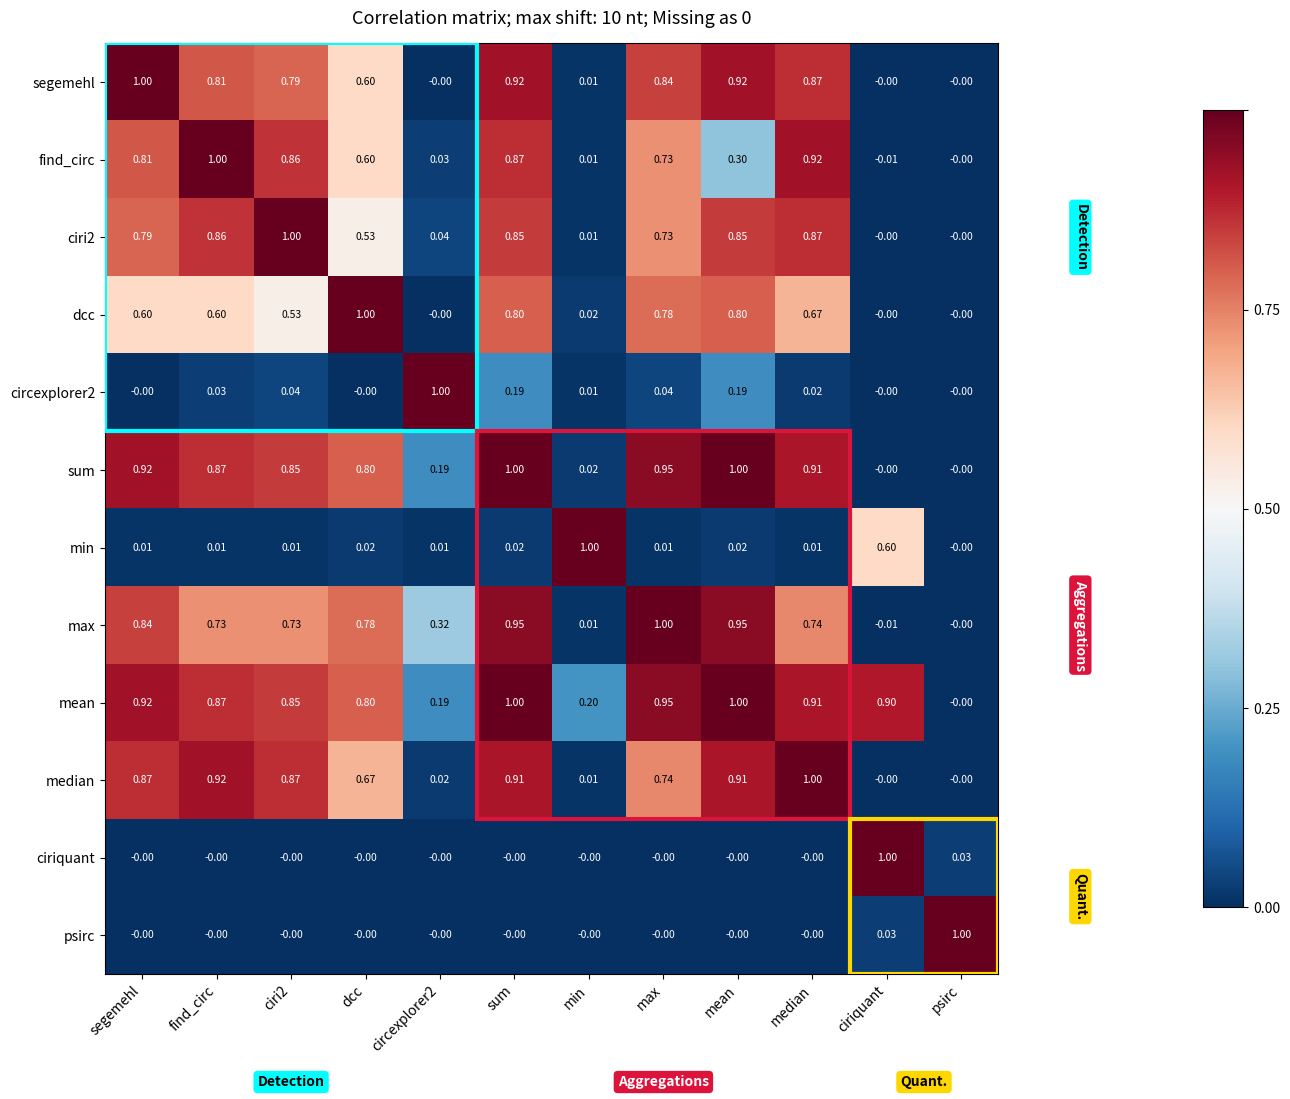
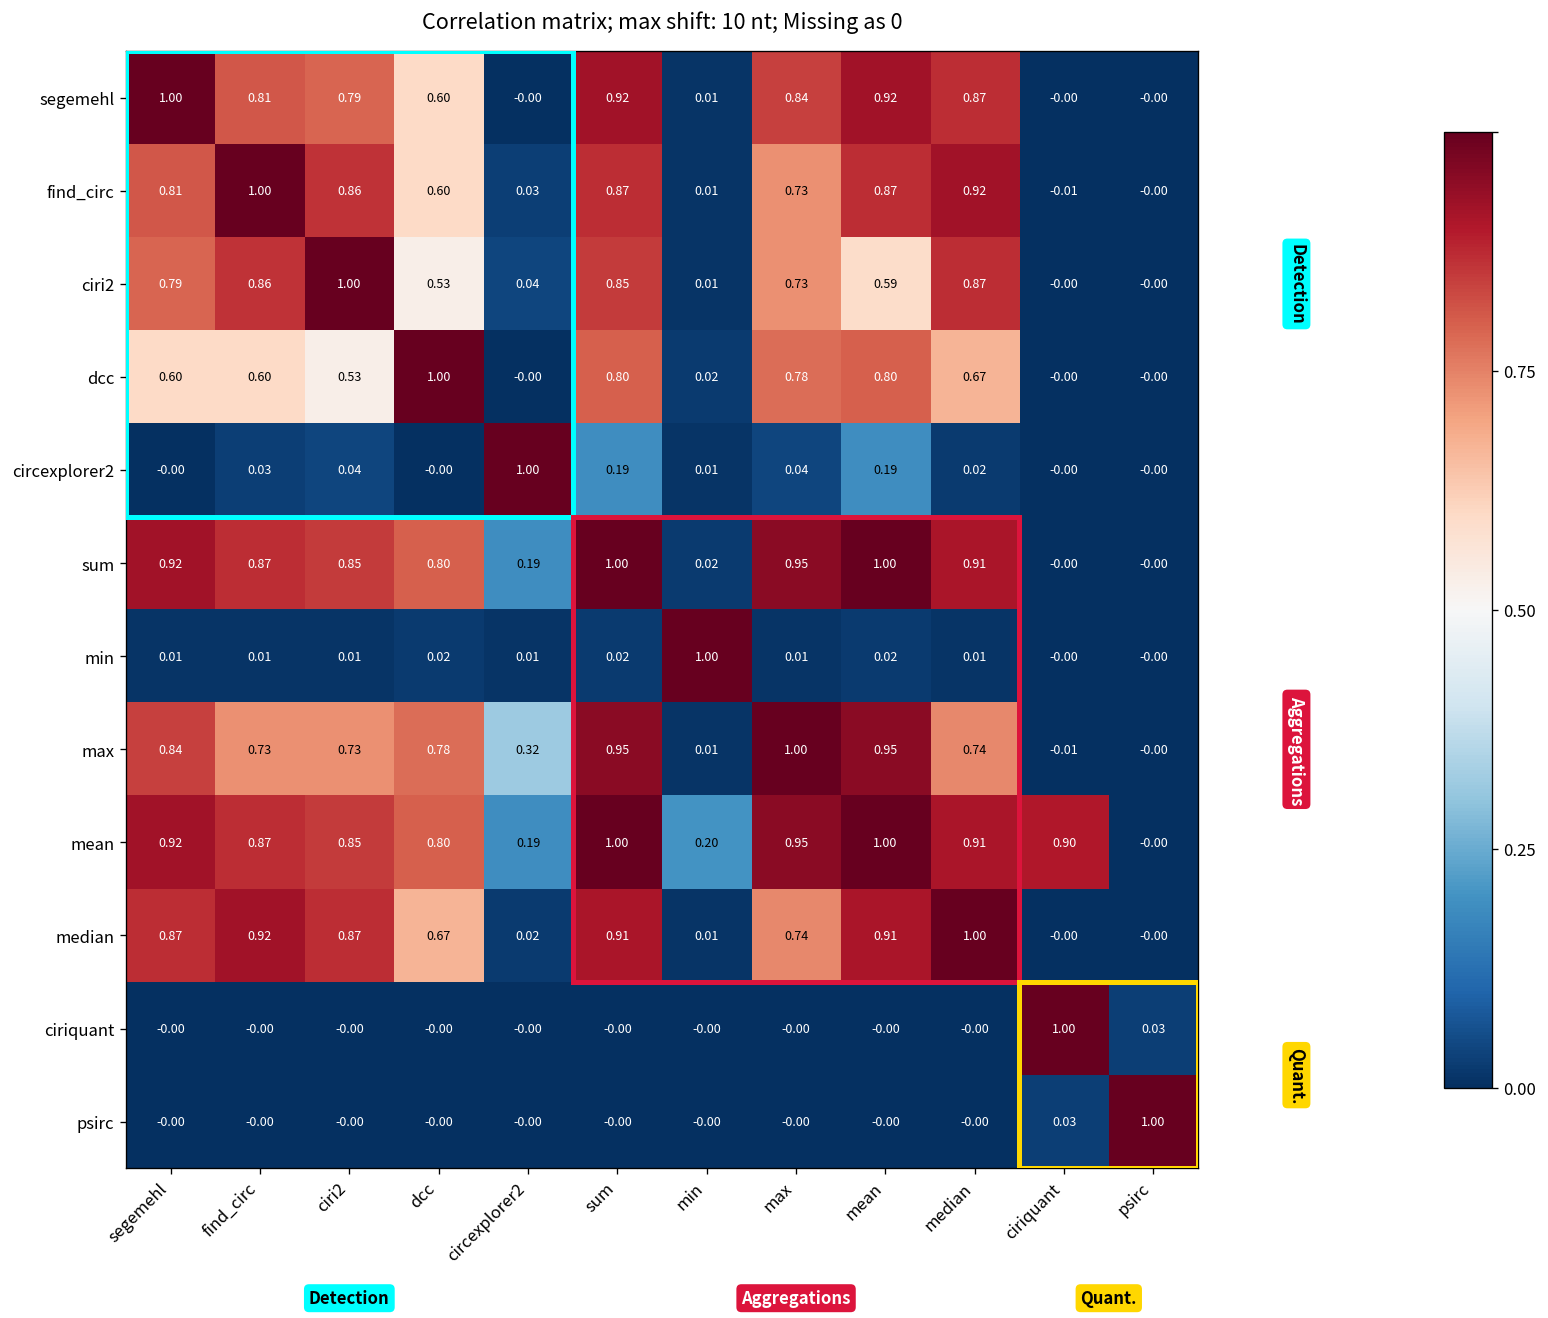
  {
    "segemehl": {
      "segemehl": 1.00,
      "find_circ": 0.81,
      "ciri2": 0.79,
      "dcc": 0.60,
      "circexplorer2": -0.00,
      "sum": 0.92,
      "min": 0.01,
      "max": 0.84,
      "mean": 0.92,
      "median": 0.87,
      "ciriquant": -0.00,
      "psirc": -0.00
    },
    "find_circ": {
      "segemehl": 0.81,
      "find_circ": 1.00,
      "ciri2": 0.86,
      "dcc": 0.60,
      "circexplorer2": 0.03,
      "sum": 0.87,
      "min": 0.01,
      "max": 0.73,
-     "mean": 0.30,
+     "mean": 0.87,
      "median": 0.92,
      "ciriquant": -0.01,
      "psirc": -0.00
    },
    "ciri2": {
      "segemehl": 0.79,
      "find_circ": 0.86,
      "ciri2": 1.00,
      "dcc": 0.53,
      "circexplorer2": 0.04,
      "sum": 0.85,
      "min": 0.01,
      "max": 0.73,
-     "mean": 0.85,
+     "mean": 0.59,
      "median": 0.87,
      "ciriquant": -0.00,
      "psirc": -0.00
    },
    "dcc": {
      "segemehl": 0.60,
      "find_circ": 0.60,
      "ciri2": 0.53,
      "dcc": 1.00,
      "circexplorer2": -0.00,
      "sum": 0.80,
      "min": 0.02,
      "max": 0.78,
      "mean": 0.80,
      "median": 0.67,
      "ciriquant": -0.00,
      "psirc": -0.00
    },
    "circexplorer2": {
      "segemehl": -0.00,
      "find_circ": 0.03,
      "ciri2": 0.04,
      "dcc": -0.00,
      "circexplorer2": 1.00,
      "sum": 0.19,
      "min": 0.01,
      "max": 0.04,
      "mean": 0.19,
      "median": 0.02,
      "ciriquant": -0.00,
      "psirc": -0.00
    },
    "sum": {
      "segemehl": 0.92,
      "find_circ": 0.87,
      "ciri2": 0.85,
      "dcc": 0.80,
      "circexplorer2": 0.19,
      "sum": 1.00,
      "min": 0.02,
      "max": 0.95,
      "mean": 1.00,
      "median": 0.91,
      "ciriquant": -0.00,
      "psirc": -0.00
    },
    "min": {
      "segemehl": 0.01,
      "find_circ": 0.01,
      "ciri2": 0.01,
      "dcc": 0.02,
      "circexplorer2": 0.01,
      "sum": 0.02,
      "min": 1.00,
      "max": 0.01,
      "mean": 0.02,
      "median": 0.01,
-     "ciriquant": 0.60,
+     "ciriquant": -0.00,
      "psirc": -0.00
    },
    "max": {
      "segemehl": 0.84,
      "find_circ": 0.73,
      "ciri2": 0.73,
      "dcc": 0.78,
      "circexplorer2": 0.32,
      "sum": 0.95,
      "min": 0.01,
      "max": 1.00,
      "mean": 0.95,
      "median": 0.74,
      "ciriquant": -0.01,
      "psirc": -0.00
    },
    "mean": {
      "segemehl": 0.92,
      "find_circ": 0.87,
      "ciri2": 0.85,
      "dcc": 0.80,
      "circexplorer2": 0.19,
      "sum": 1.00,
      "min": 0.20,
      "max": 0.95,
      "mean": 1.00,
      "median": 0.91,
      "ciriquant": 0.90,
      "psirc": -0.00
    },
    "median": {
      "segemehl": 0.87,
      "find_circ": 0.92,
      "ciri2": 0.87,
      "dcc": 0.67,
      "circexplorer2": 0.02,
      "sum": 0.91,
      "min": 0.01,
      "max": 0.74,
      "mean": 0.91,
      "median": 1.00,
      "ciriquant": -0.00,
      "psirc": -0.00
    },
    "ciriquant": {
      "segemehl": -0.00,
      "find_circ": -0.00,
      "ciri2": -0.00,
      "dcc": -0.00,
      "circexplorer2": -0.00,
      "sum": -0.00,
      "min": -0.00,
      "max": -0.00,
      "mean": -0.00,
      "median": -0.00,
      "ciriquant": 1.00,
      "psirc": 0.03
    },
    "psirc": {
      "segemehl": -0.00,
      "find_circ": -0.00,
      "ciri2": -0.00,
      "dcc": -0.00,
      "circexplorer2": -0.00,
      "sum": -0.00,
      "min": -0.00,
      "max": -0.00,
      "mean": -0.00,
      "median": -0.00,
      "ciriquant": 0.03,
      "psirc": 1.00
    }
  }
